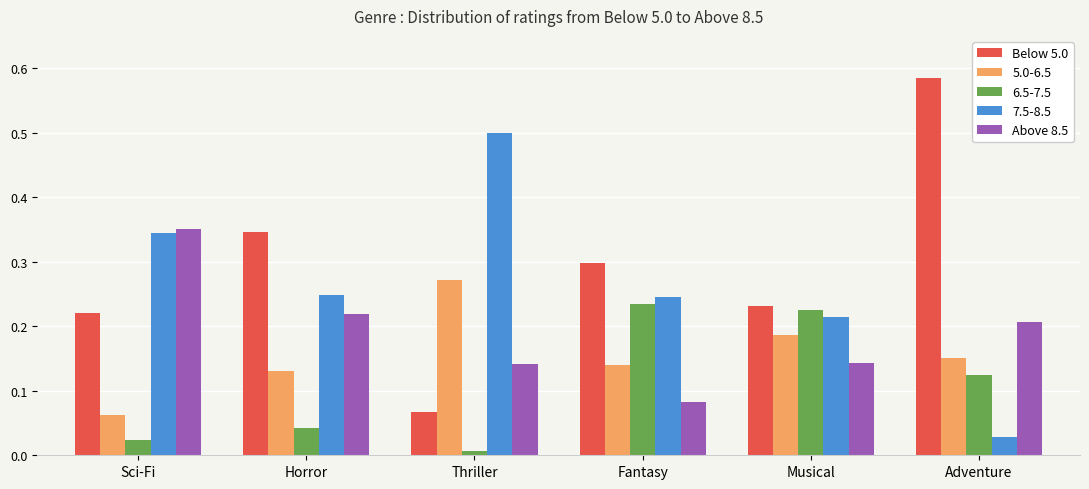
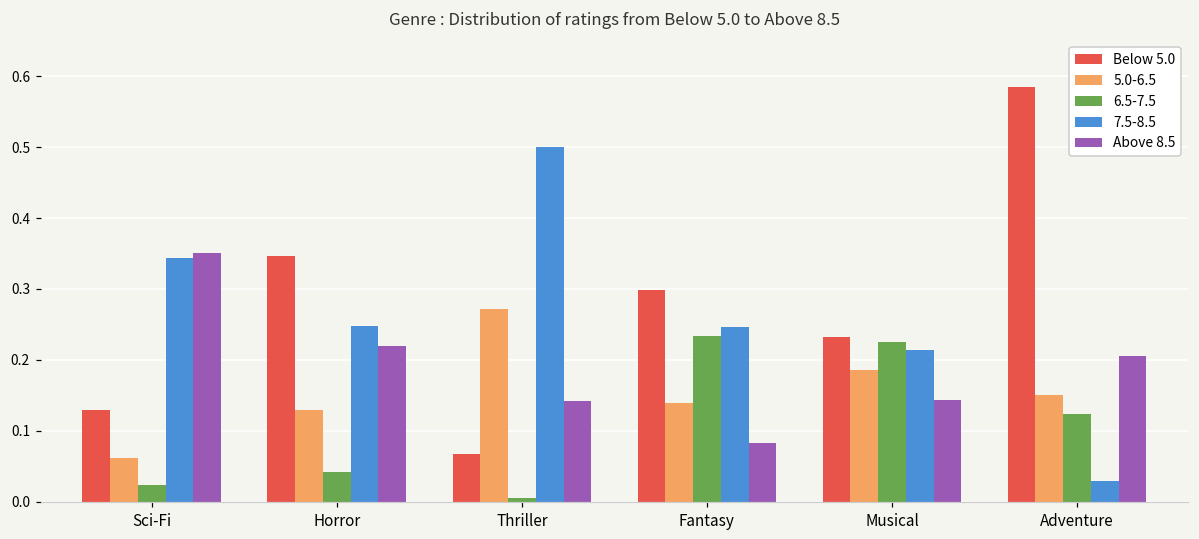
  {
    "Below 5.0": {
-     "Sci-Fi": 0.22,
+     "Sci-Fi": 0.13,
      "Horror": 0.35,
      "Thriller": 0.07,
      "Fantasy": 0.30,
      "Musical": 0.23,
      "Adventure": 0.59
    },
    "5.0-6.5": {
      "Sci-Fi": 0.06,
      "Horror": 0.13,
      "Thriller": 0.27,
      "Fantasy": 0.14,
      "Musical": 0.19,
      "Adventure": 0.15
    },
    "6.5-7.5": {
      "Sci-Fi": 0.02,
      "Horror": 0.04,
      "Thriller": 0.01,
      "Fantasy": 0.23,
      "Musical": 0.23,
      "Adventure": 0.12
    },
    "7.5-8.5": {
      "Sci-Fi": 0.34,
      "Horror": 0.25,
      "Thriller": 0.50,
      "Fantasy": 0.25,
      "Musical": 0.21,
      "Adventure": 0.03
    },
    "Above 8.5": {
      "Sci-Fi": 0.35,
      "Horror": 0.22,
      "Thriller": 0.14,
      "Fantasy": 0.08,
      "Musical": 0.14,
      "Adventure": 0.21
    }
  }
